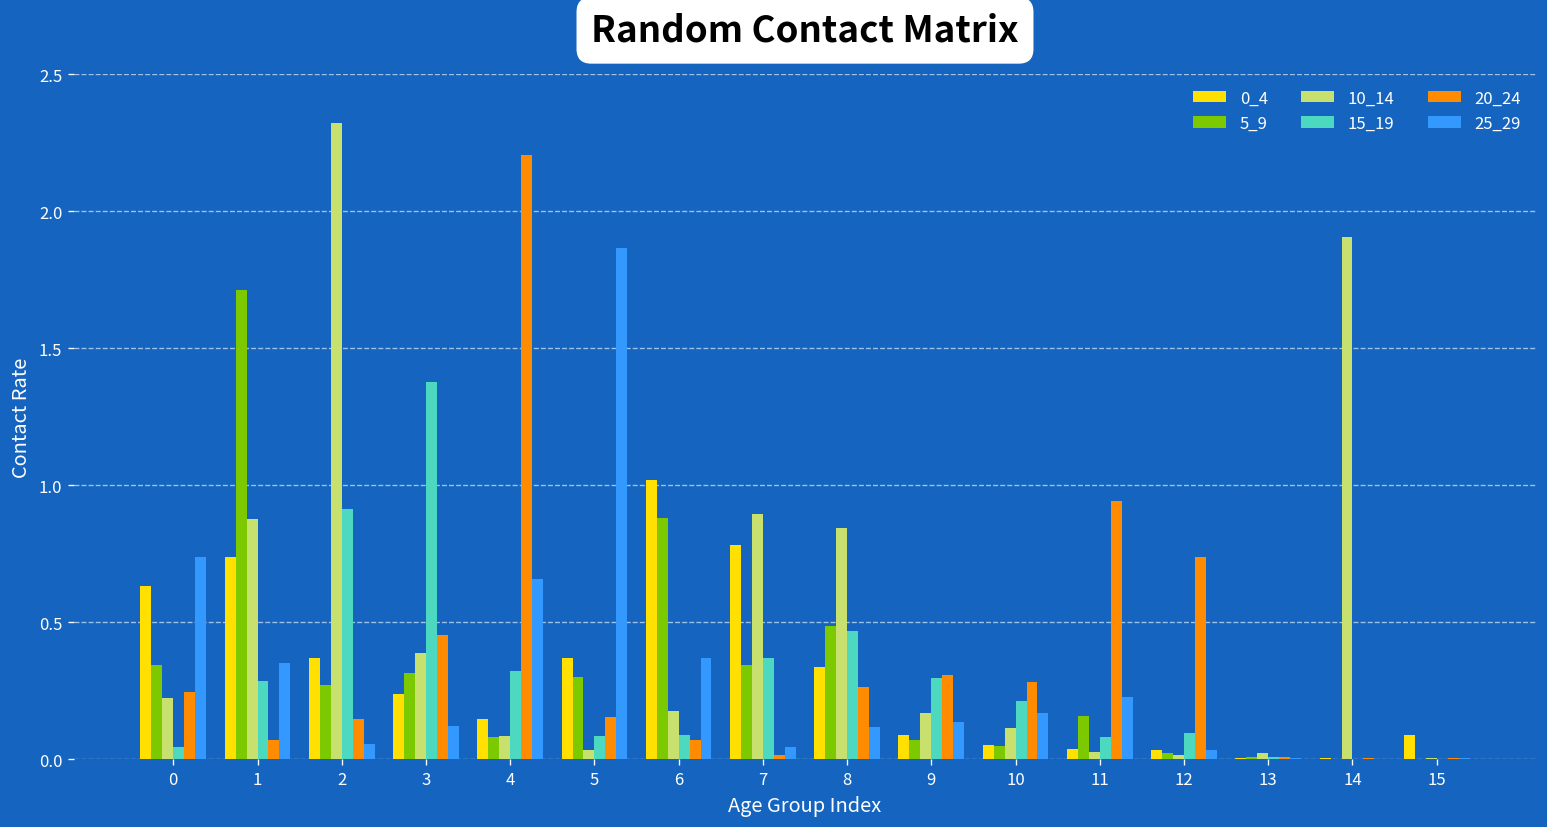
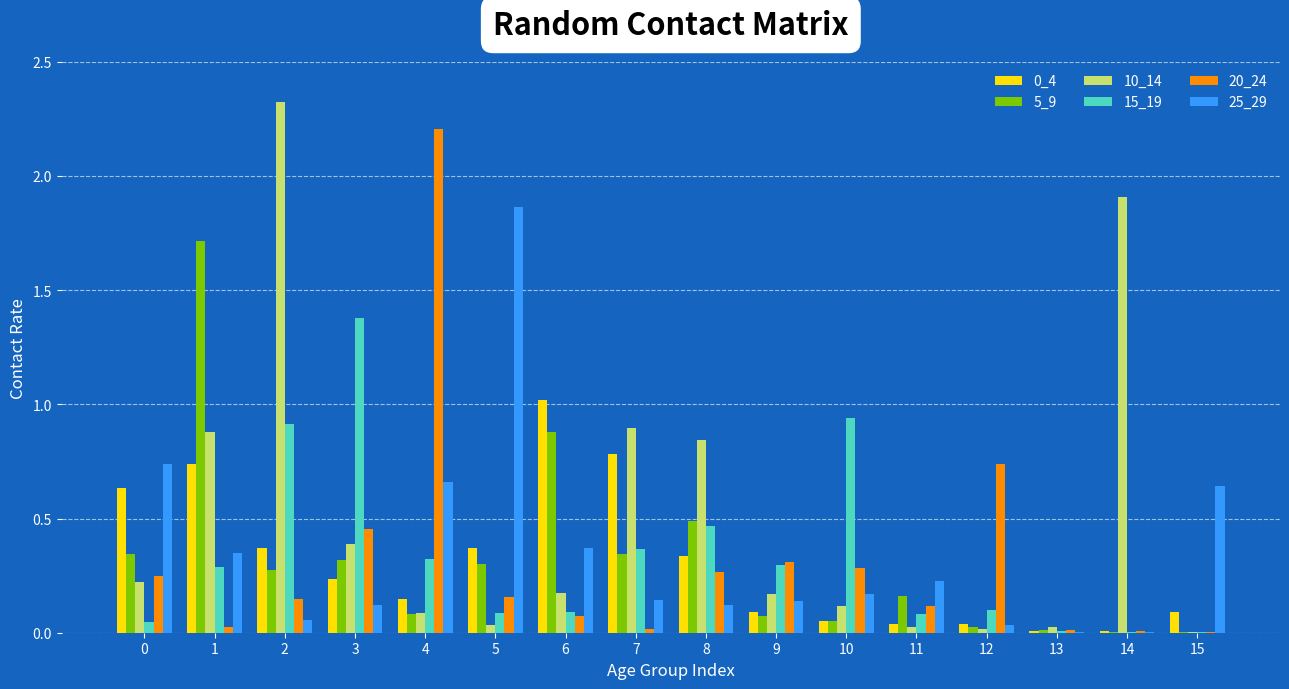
  {
    "0_4": {
      "0": 0.63,
      "1": 0.74,
      "2": 0.37,
      "3": 0.24,
      "4": 0.15,
      "5": 0.37,
      "6": 1.02,
      "7": 0.78,
      "8": 0.34,
      "9": 0.09,
      "10": 0.05,
      "11": 0.04,
      "12": 0.04,
      "15": 0.09
    },
    "5_9": {
      "0": 0.34,
      "1": 1.71,
      "2": 0.27,
      "3": 0.32,
      "4": 0.08,
      "5": 0.30,
      "6": 0.88,
      "7": 0.35,
      "8": 0.49,
      "9": 0.07,
      "10": 0.05,
      "11": 0.16,
      "12": 0.02
    },
    "10_14": {
      "0": 0.22,
      "1": 0.88,
      "2": 2.32,
      "3": 0.39,
      "4": 0.09,
      "5": 0.04,
      "6": 0.18,
      "7": 0.90,
      "8": 0.84,
      "9": 0.17,
      "10": 0.12,
      "11": 0.03,
      "12": 0.02,
      "13": 0.02,
      "14": 1.91
    },
    "15_19": {
      "0": 0.05,
      "1": 0.29,
      "2": 0.91,
      "3": 1.38,
      "4": 0.32,
      "5": 0.09,
      "6": 0.09,
      "7": 0.37,
      "8": 0.47,
      "9": 0.30,
-     "10": 0.21,
+     "10": 0.94,
      "11": 0.08,
      "12": 0.10
    },
    "20_24": {
      "0": 0.25,
-     "1": 0.07,
+     "1": 0.03,
      "2": 0.15,
      "3": 0.46,
      "4": 2.21,
      "5": 0.16,
      "6": 0.07,
      "7": 0.02,
      "8": 0.27,
      "9": 0.31,
      "10": 0.28,
-     "11": 0.94,
+     "11": 0.12,
      "12": 0.74
    },
    "25_29": {
      "0": 0.74,
      "1": 0.35,
      "2": 0.06,
      "3": 0.12,
      "4": 0.66,
      "5": 1.86,
      "6": 0.37,
-     "7": 0.04,
+     "7": 0.14,
      "8": 0.12,
      "9": 0.14,
      "10": 0.17,
      "11": 0.23,
      "12": 0.03,
-     "15": 0.00
+     "15": 0.64
    }
  }
